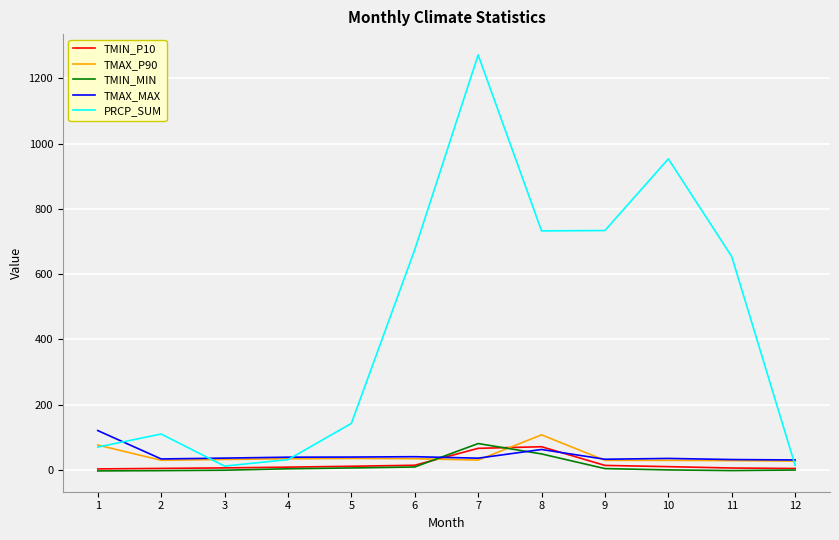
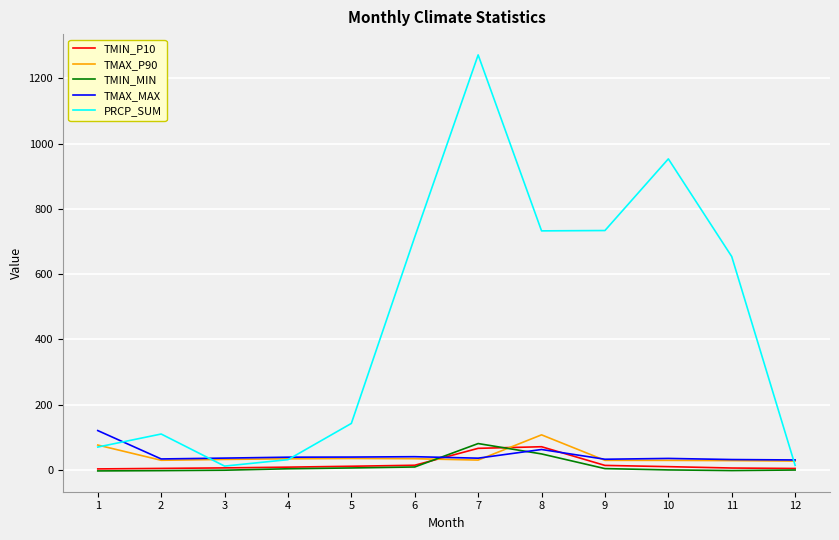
  {
    "TMIN_P10": {
      "7": 70,
      "8": 70,
      "9": 10,
      "10": 10,
      "11": 10
    },
    "TMAX_P90": {
      "8": 110
    },
    "TMIN_MIN": {
      "7": 80,
      "8": 50,
      "9": 0,
      "10": 0,
      "11": 0
    },
    "TMAX_MAX": {
      "1": 120,
      "8": 60
    },
    "PRCP_SUM": {
      "2": 110,
      "5": 140,
-     "6": 680,
+     "6": 710,
      "7": 1270,
      "8": 730,
      "9": 730,
      "10": 950,
      "11": 650,
      "12": 10
    }
  }
